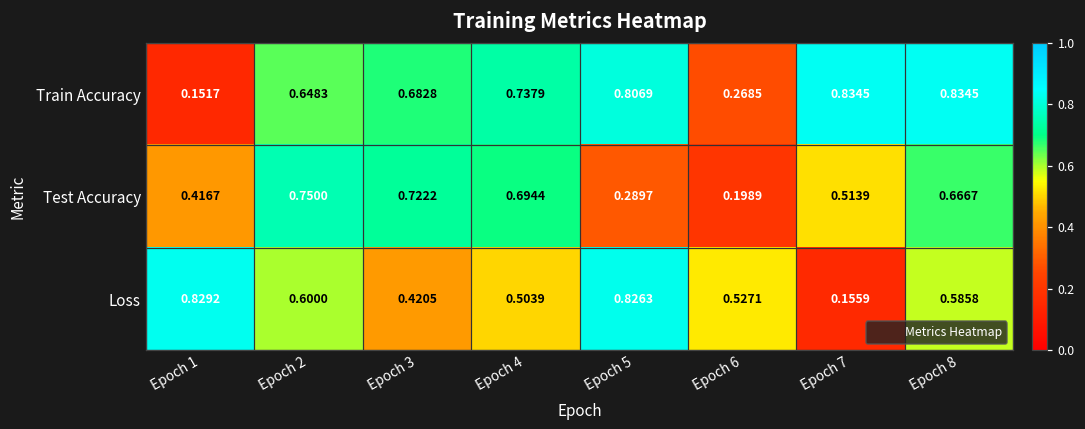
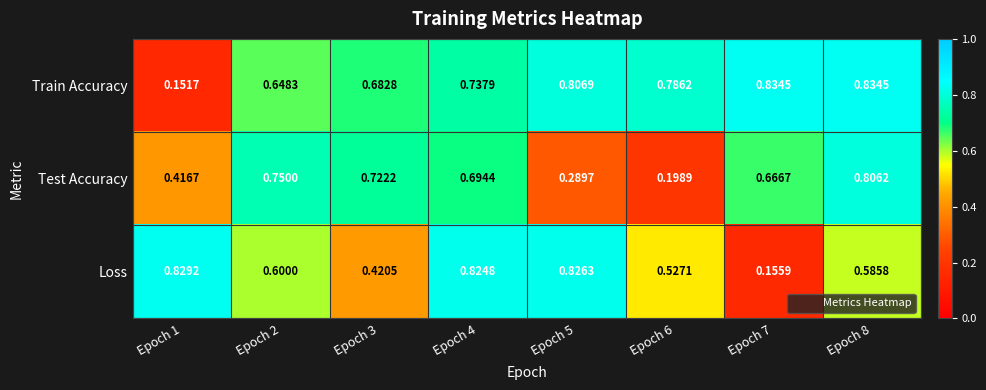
  {
    "Train Accuracy": {
      "Epoch 1": 0.1517,
      "Epoch 2": 0.6483,
      "Epoch 3": 0.6828,
      "Epoch 4": 0.7379,
      "Epoch 5": 0.8069,
-     "Epoch 6": 0.2685,
+     "Epoch 6": 0.7862,
      "Epoch 7": 0.8345,
      "Epoch 8": 0.8345
    },
    "Test Accuracy": {
      "Epoch 1": 0.4167,
      "Epoch 2": 0.7500,
      "Epoch 3": 0.7222,
      "Epoch 4": 0.6944,
      "Epoch 5": 0.2897,
      "Epoch 6": 0.1989,
-     "Epoch 7": 0.5139,
-     "Epoch 8": 0.6667
+     "Epoch 7": 0.6667,
+     "Epoch 8": 0.8062
    },
    "Loss": {
      "Epoch 1": 0.8292,
      "Epoch 2": 0.6000,
      "Epoch 3": 0.4205,
-     "Epoch 4": 0.5039,
+     "Epoch 4": 0.8248,
      "Epoch 5": 0.8263,
      "Epoch 6": 0.5271,
      "Epoch 7": 0.1559,
      "Epoch 8": 0.5858
    }
  }
